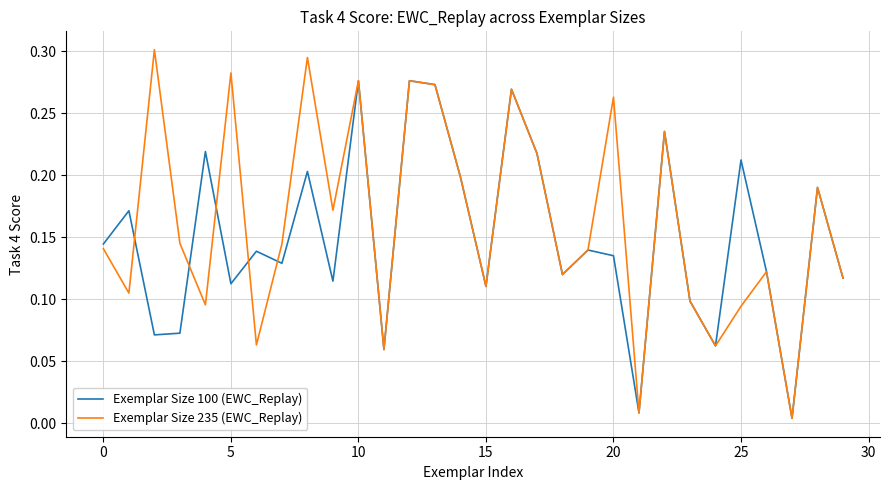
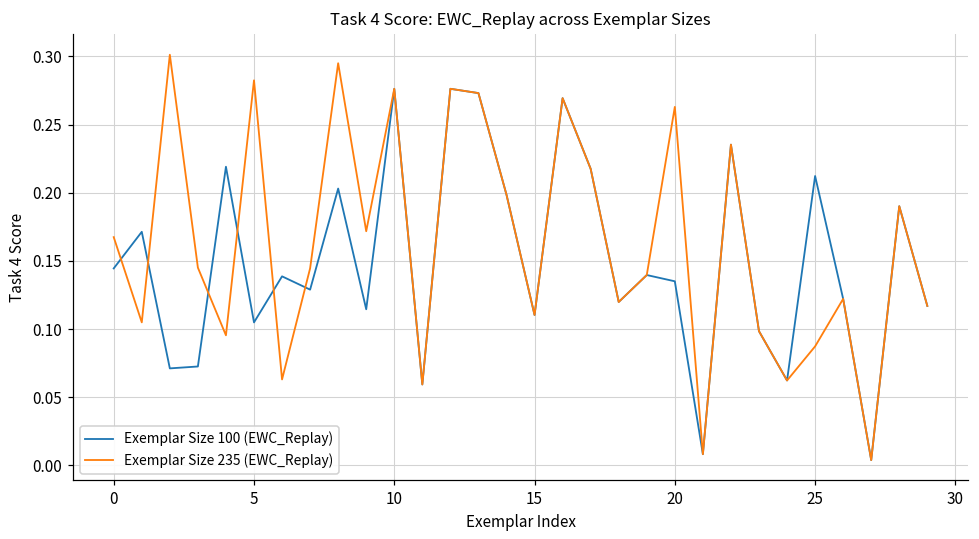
  {
    "Exemplar Size 100 (EWC_Replay)": {
      "0": 0.144,
-     "5": 0.112,
+     "5": 0.105,
      "20": 0.135,
      "25": 0.212
    },
    "Exemplar Size 235 (EWC_Replay)": {
-     "0": 0.141,
+     "0": 0.167,
      "5": 0.282,
      "20": 0.263,
-     "25": 0.094
+     "25": 0.087
    }
  }
